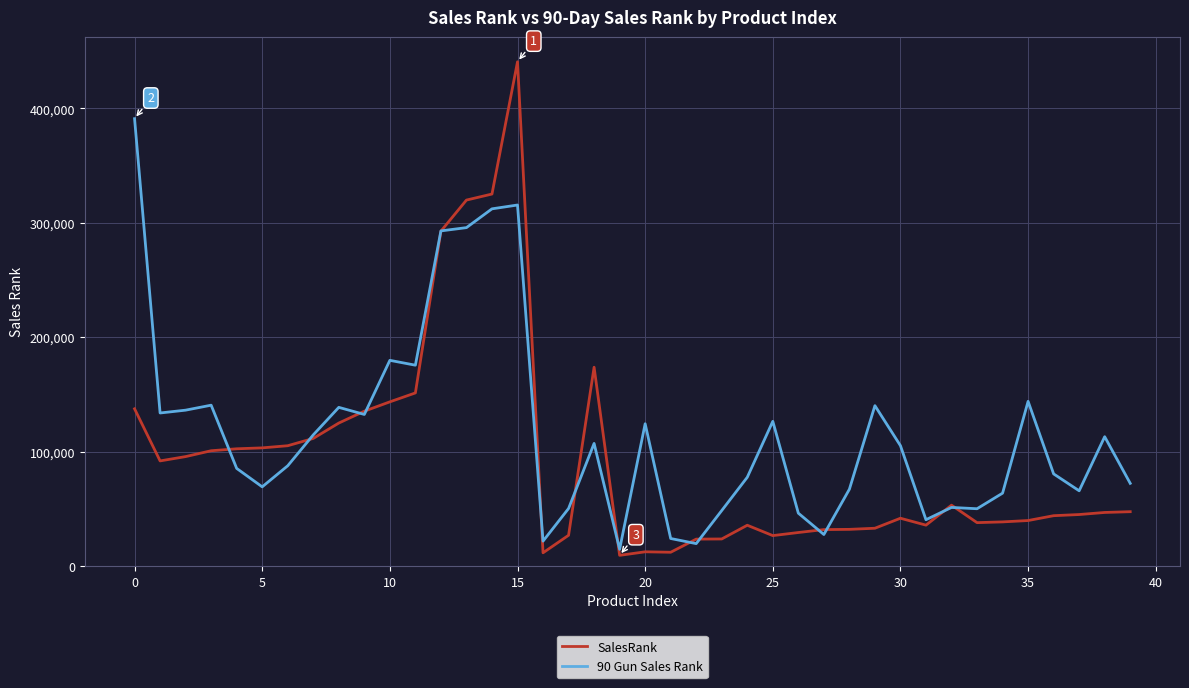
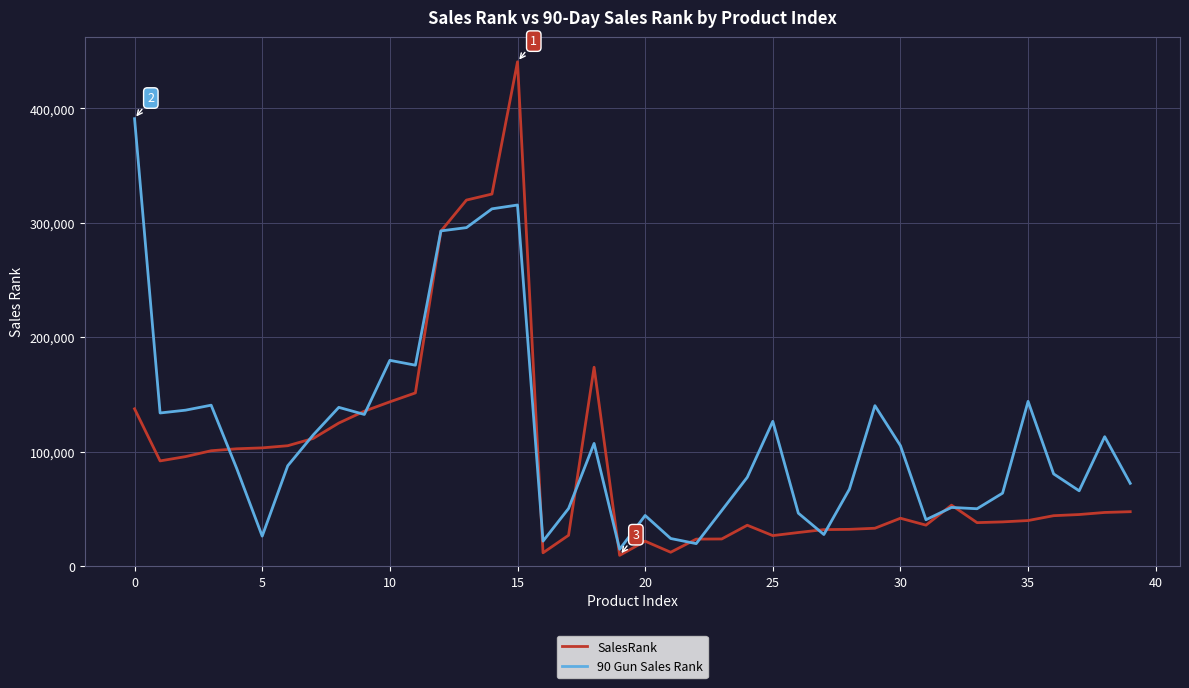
  {
    "SalesRank": {
      "0": "137,000",
      "5": "103,000",
      "10": "144,000",
-     "20": "12,000",
+     "20": "22,000",
      "25": "27,000",
      "30": "42,000",
      "35": "40,000"
    },
    "90 Gun Sales Rank": {
-     "5": "69,000",
+     "5": "26,000",
      "10": "180,000",
      "15": "316,000",
-     "20": "124,000",
+     "20": "44,000",
      "25": "126,000",
      "30": "105,000",
      "35": "144,000"
    }
  }
